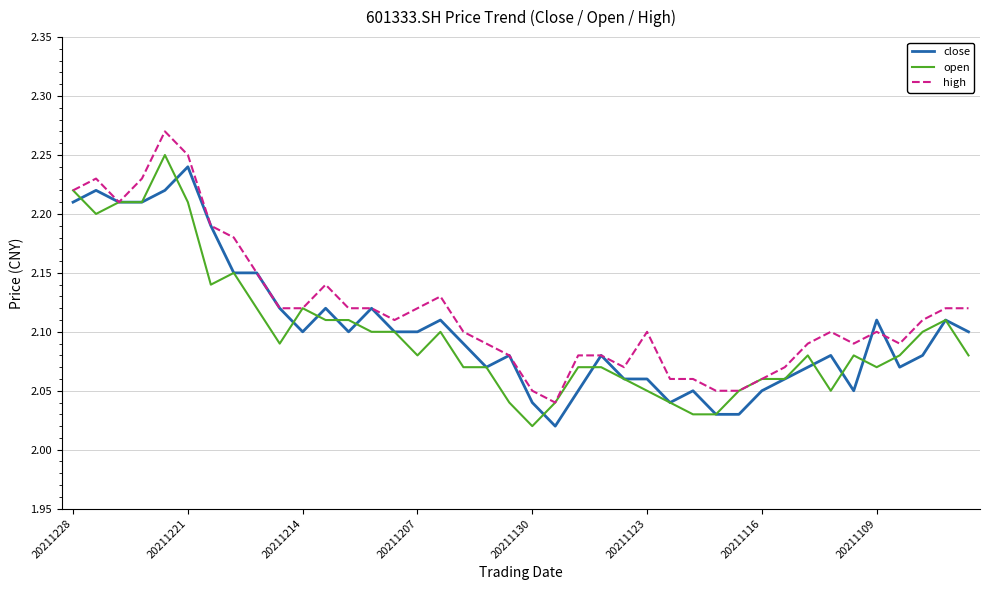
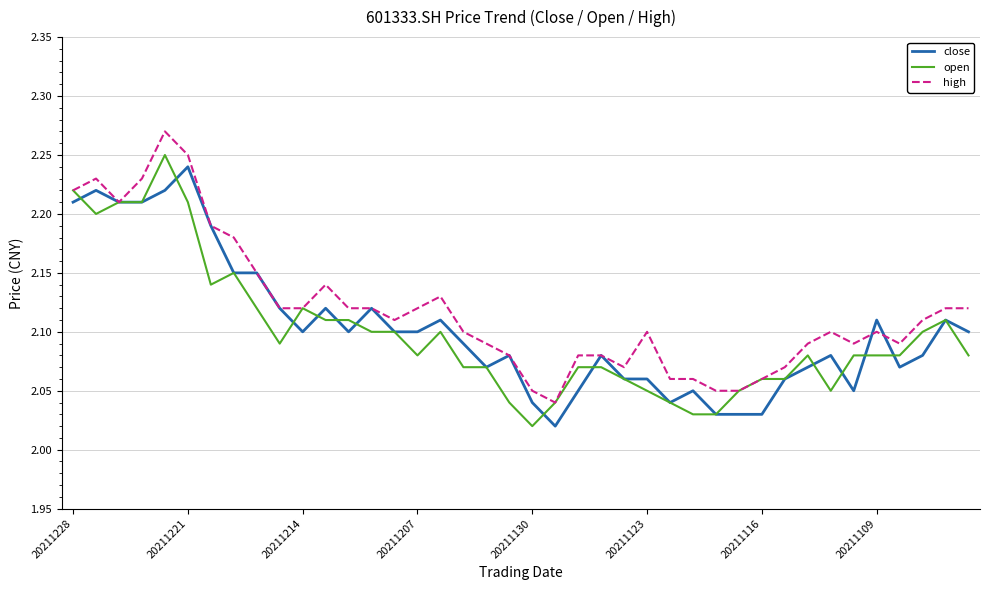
  {
    "close": {
      "20211228": 2.21,
      "20211221": 2.24,
      "20211214": 2.10,
      "20211207": 2.10,
      "20211130": 2.04,
      "20211123": 2.06,
-     "20211116": 2.05,
+     "20211116": 2.03,
      "20211109": 2.11
    },
    "open": {
      "20211221": 2.21,
      "20211207": 2.08,
      "20211130": 2.02,
      "20211123": 2.05,
-     "20211109": 2.07
+     "20211109": 2.08
    },
    "high": {
      "20211221": 2.25,
      "20211207": 2.12,
      "20211130": 2.05,
      "20211123": 2.10,
      "20211109": 2.10
    }
  }
